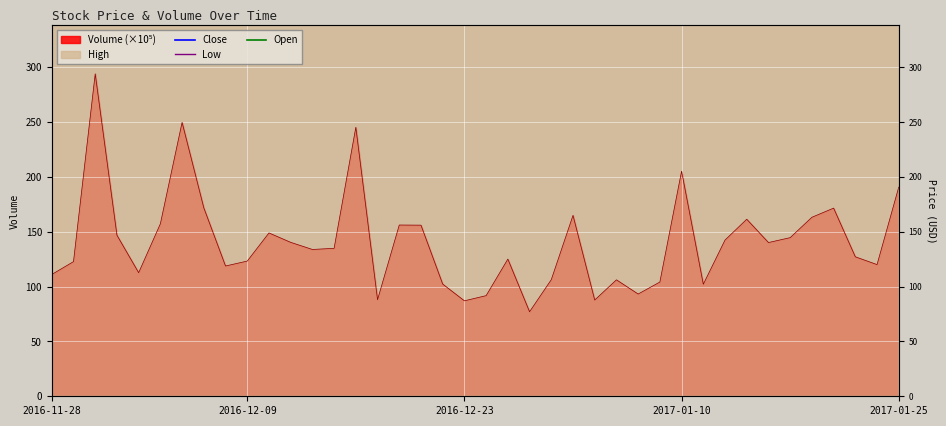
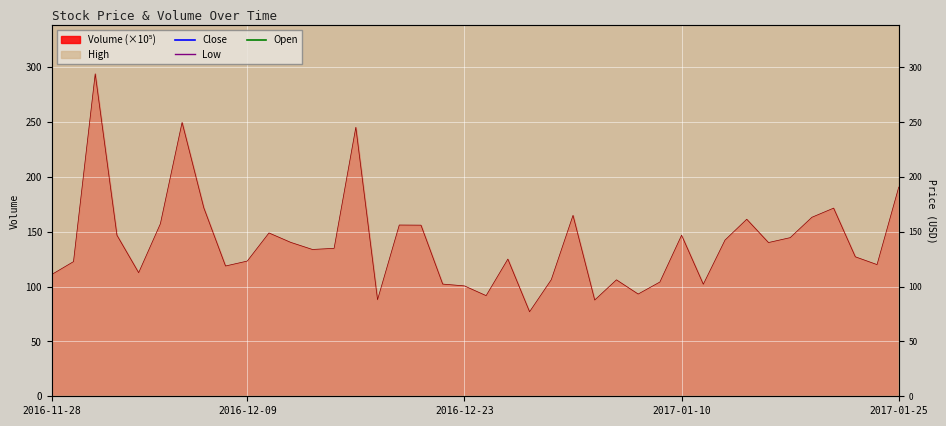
  {
    "Volume (×10⁵)": {
      "2016-11-28": 111,
      "2016-12-09": 123,
-     "2016-12-23": 87,
-     "2017-01-10": 205,
+     "2016-12-23": 101,
+     "2017-01-10": 147,
      "2017-01-25": 191
    }
  }
